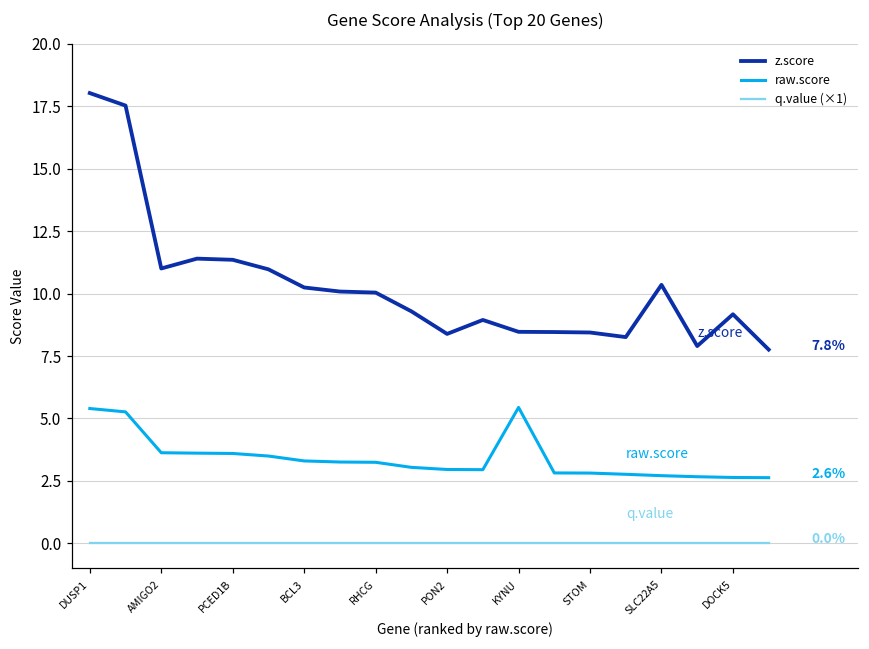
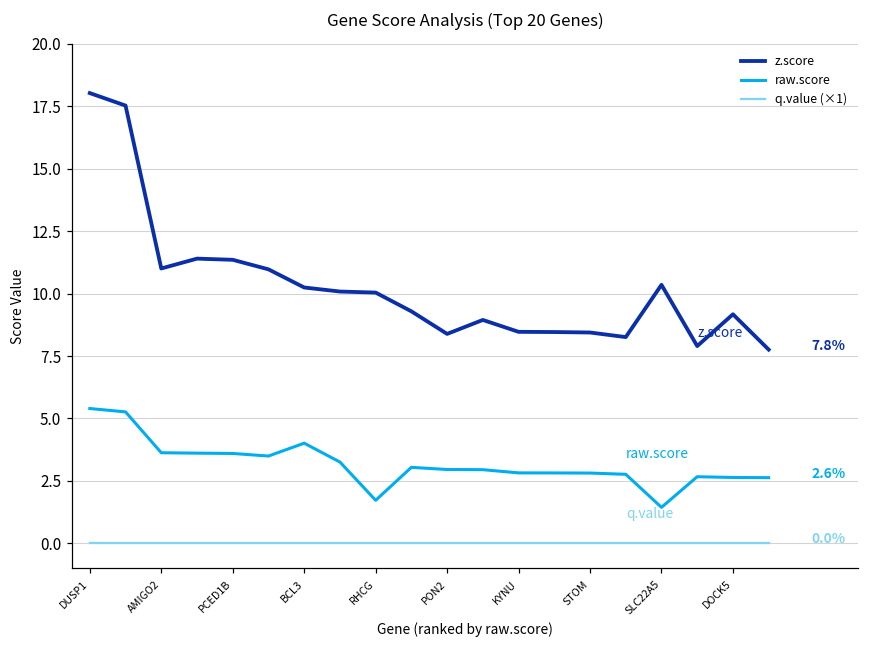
  {
    "z.score": {
      "DUSP1": 18.0,
      "AMIGO2": 11.0,
      "PCED1B": 11.4,
      "BCL3": 10.2,
      "RHCG": 10.0,
      "PON2": 8.4,
      "KYNU": 8.5,
      "STOM": 8.4,
      "SLC22A5": 10.4,
      "DOCK5": 9.2
    },
    "raw.score": {
      "DUSP1": 5.4,
      "AMIGO2": 3.6,
      "PCED1B": 3.6,
-     "BCL3": 3.3,
-     "RHCG": 3.2,
+     "BCL3": 4.0,
+     "RHCG": 1.7,
      "PON2": 3.0,
-     "KYNU": 5.4,
+     "KYNU": 2.8,
      "STOM": 2.8,
-     "SLC22A5": 2.7,
+     "SLC22A5": 1.4,
      "DOCK5": 2.6
    },
    "q.value (×1)": {
      "DUSP1": 0.0,
      "AMIGO2": 0.0,
      "PCED1B": 0.0,
      "BCL3": 0.0,
      "RHCG": 0.0,
      "PON2": 0.0,
      "KYNU": 0.0,
      "STOM": 0.0,
      "SLC22A5": 0.0,
      "DOCK5": 0.0
    }
  }
